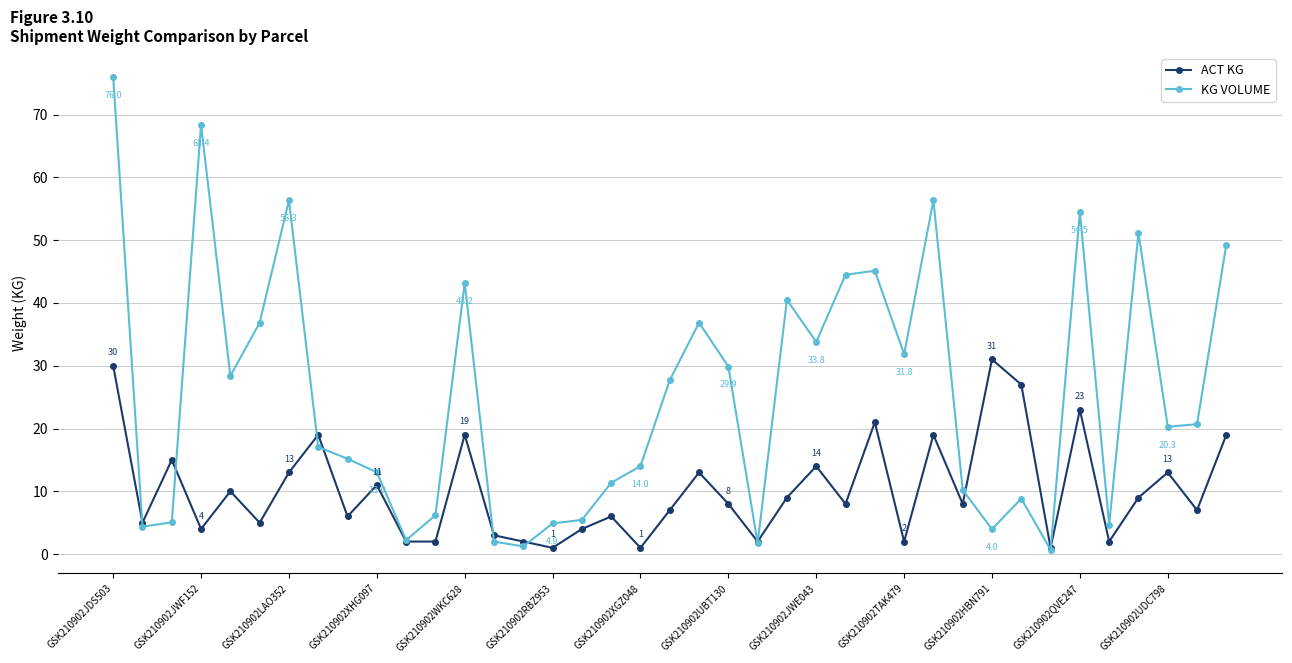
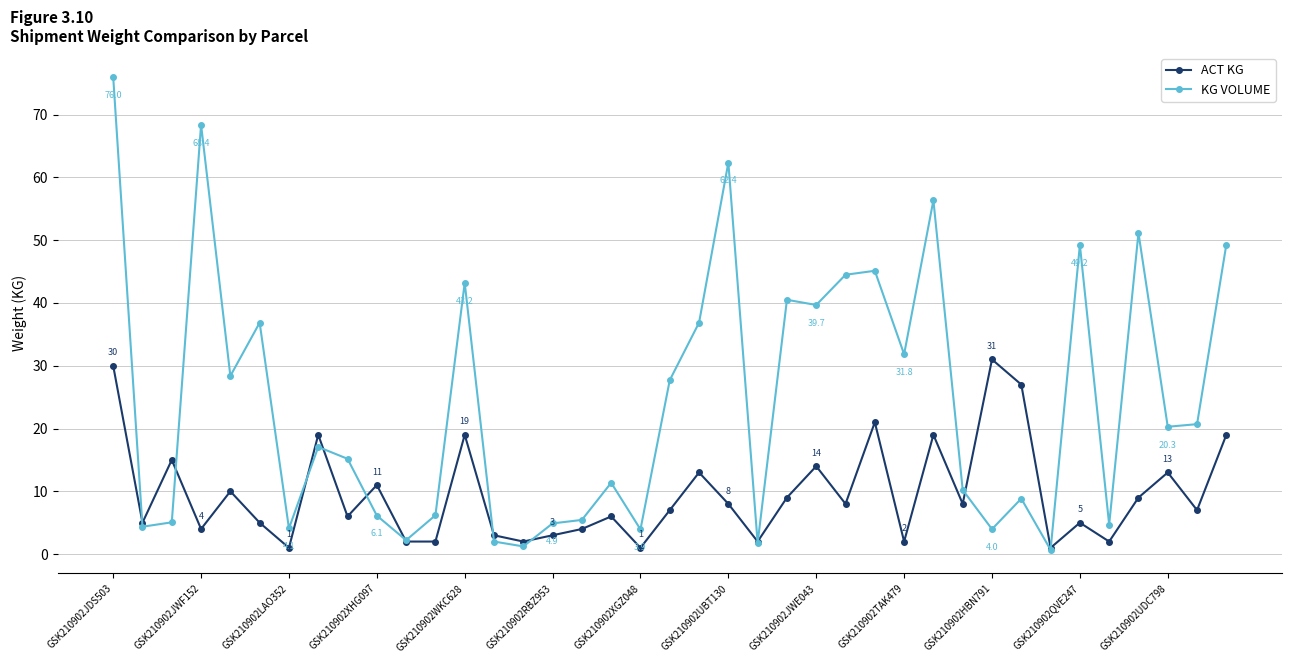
  {
    "ACT KG": {
      "GSK210902JDS503": 30,
      "GSK210902JWF152": 4,
-     "GSK210902LAO352": 13,
+     "GSK210902LAO352": 1,
      "GSK210902WKC628": 19,
-     "GSK210902RBZ953": 1,
+     "GSK210902RBZ953": 3,
      "GSK210902XGZ048": 1,
      "GSK210902UBT130": 8,
      "GSK210902JWE043": 14,
      "GSK210902TAK479": 2,
      "GSK210902HBN791": 31,
-     "GSK210902QVE247": 23,
+     "GSK210902QVE247": 5,
      "GSK210902UDC798": 13
    },
    "KG VOLUME": {
      "GSK210902JDS503": 76.0,
      "GSK210902JWF152": 68.4,
-     "GSK210902LAO352": 56.3,
-     "GSK210902XHG097": 13.0,
+     "GSK210902LAO352": 4.1,
+     "GSK210902XHG097": 6.1,
      "GSK210902WKC628": 43.2,
-     "GSK210902XGZ048": 14.0,
-     "GSK210902UBT130": 29.9,
-     "GSK210902JWE043": 33.8,
+     "GSK210902XGZ048": 3.9,
+     "GSK210902UBT130": 62.4,
+     "GSK210902JWE043": 39.7,
      "GSK210902TAK479": 31.8,
      "GSK210902HBN791": 4.0,
-     "GSK210902QVE247": 54.5,
+     "GSK210902QVE247": 49.2,
      "GSK210902UDC798": 20.3
    }
  }
